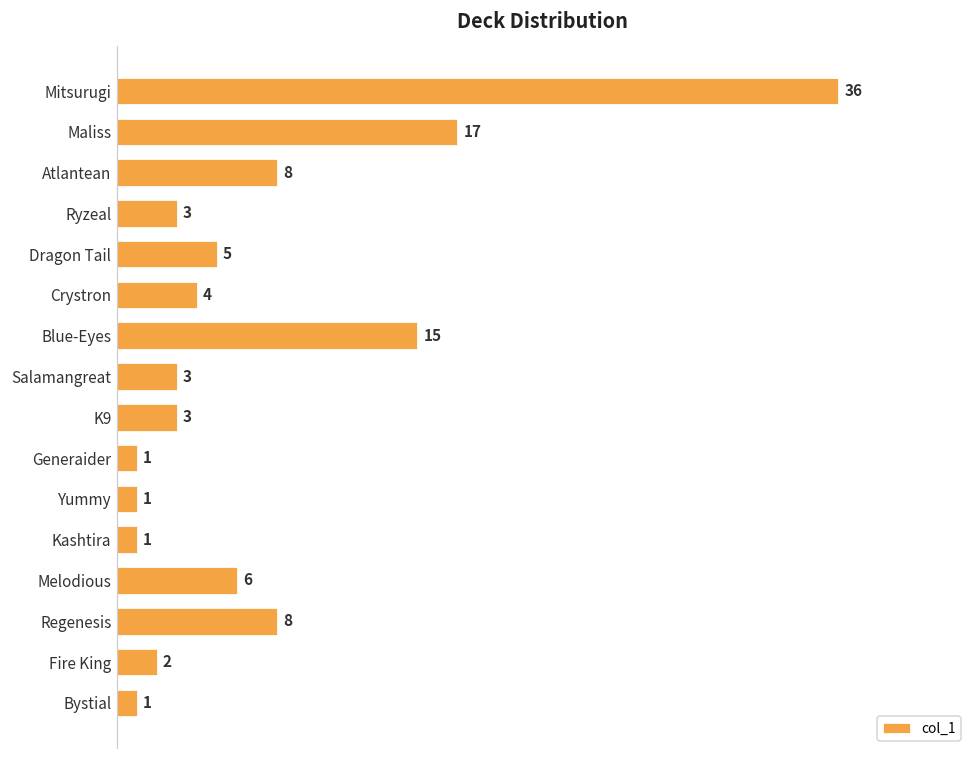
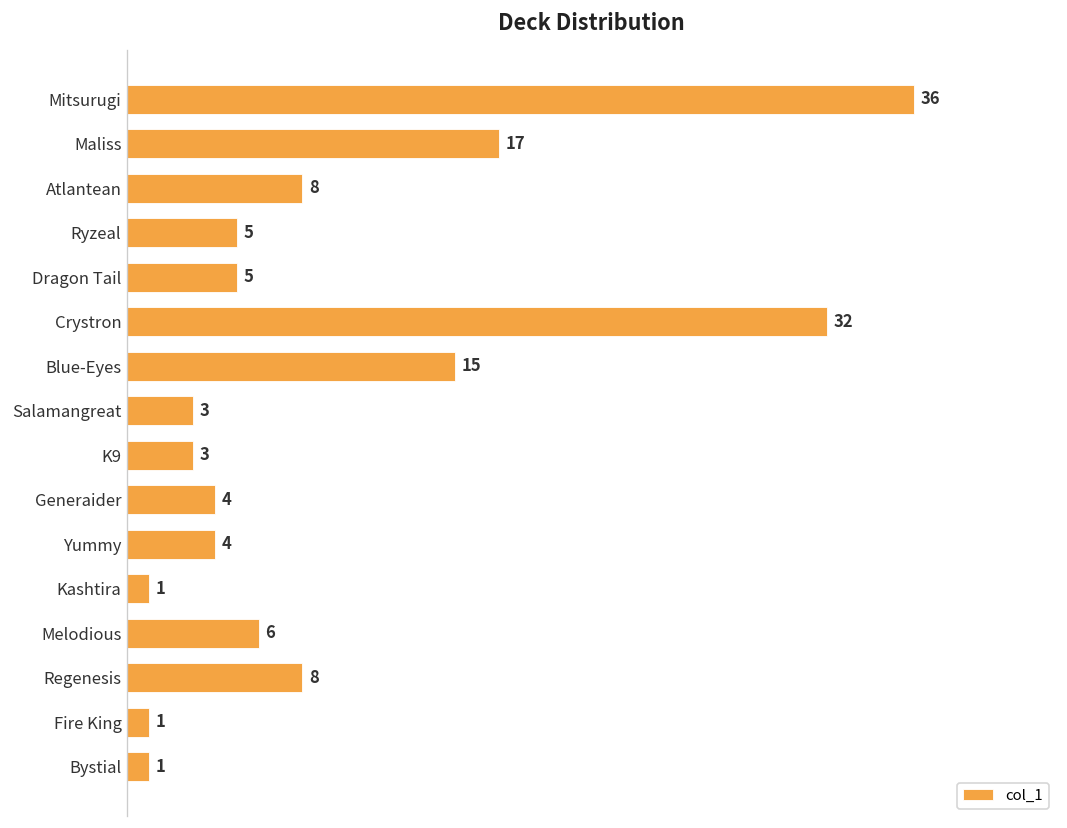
  {
    "Mitsurugi": 36,
    "Maliss": 17,
    "Atlantean": 8,
-   "Ryzeal": 3,
+   "Ryzeal": 5,
    "Dragon Tail": 5,
-   "Crystron": 4,
+   "Crystron": 32,
    "Blue-Eyes": 15,
    "Salamangreat": 3,
    "K9": 3,
-   "Generaider": 1,
-   "Yummy": 1,
+   "Generaider": 4,
+   "Yummy": 4,
    "Kashtira": 1,
    "Melodious": 6,
    "Regenesis": 8,
-   "Fire King": 2,
+   "Fire King": 1,
    "Bystial": 1
  }
